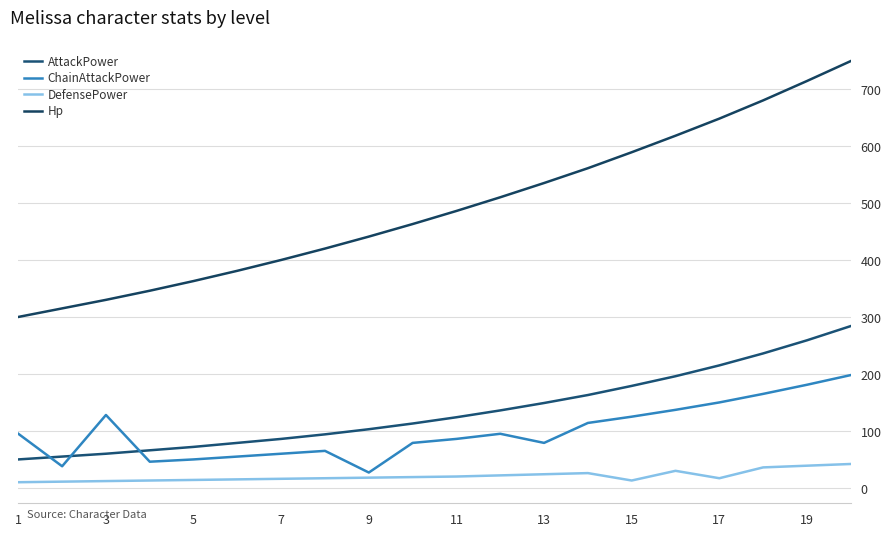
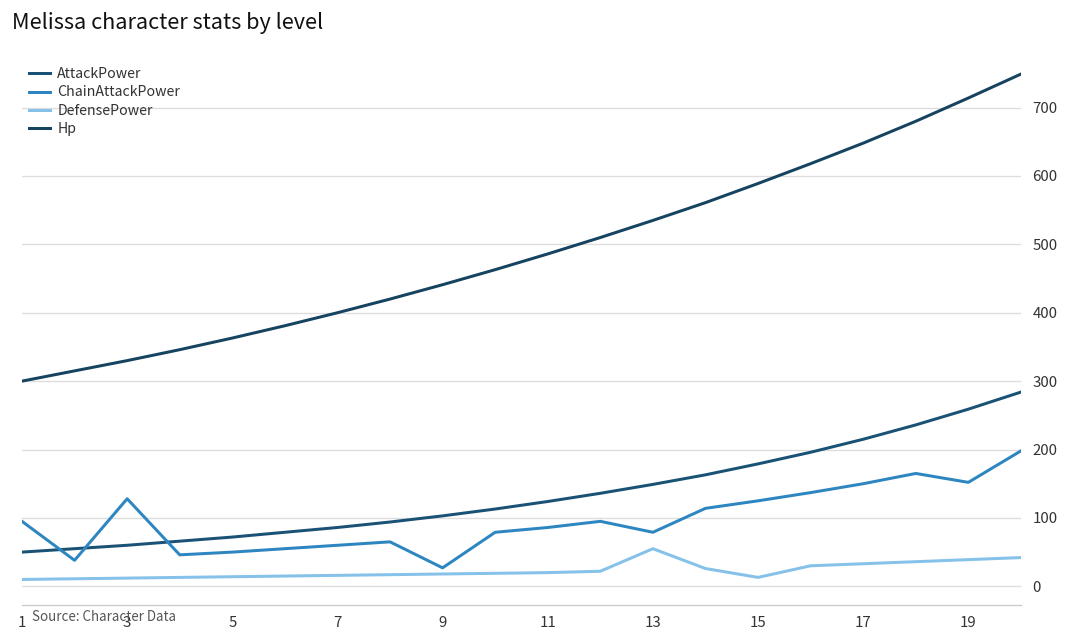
  {
    "ChainAttackPower": {
      "1": 100,
      "3": 130,
      "5": 50,
      "7": 60,
      "9": 30,
      "11": 90,
      "13": 80,
      "15": 130,
      "17": 150,
-     "19": 180
+     "19": 150
    },
    "DefensePower": {
      "1": 10,
      "3": 10,
      "5": 10,
      "7": 20,
      "9": 20,
      "11": 20,
-     "13": 20,
+     "13": 60,
      "15": 10,
-     "17": 20,
+     "17": 30,
      "19": 40
    }
  }
